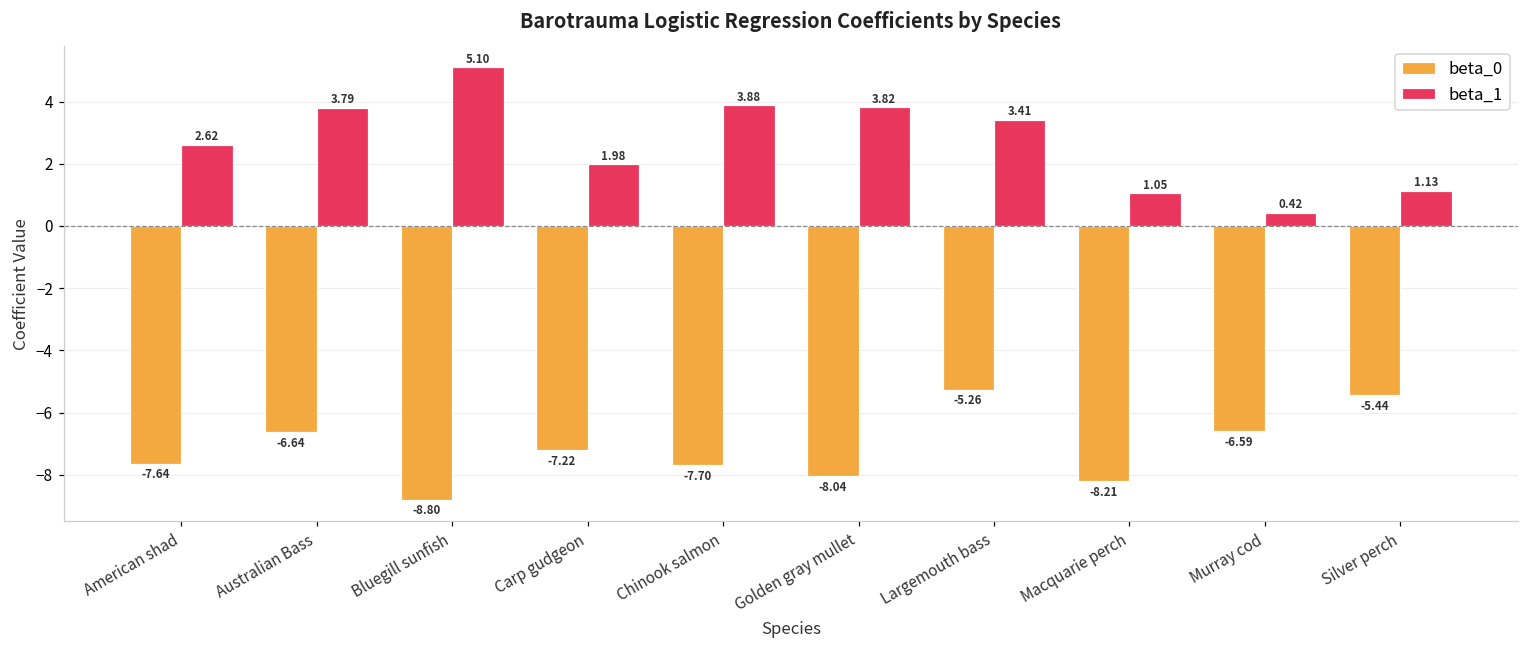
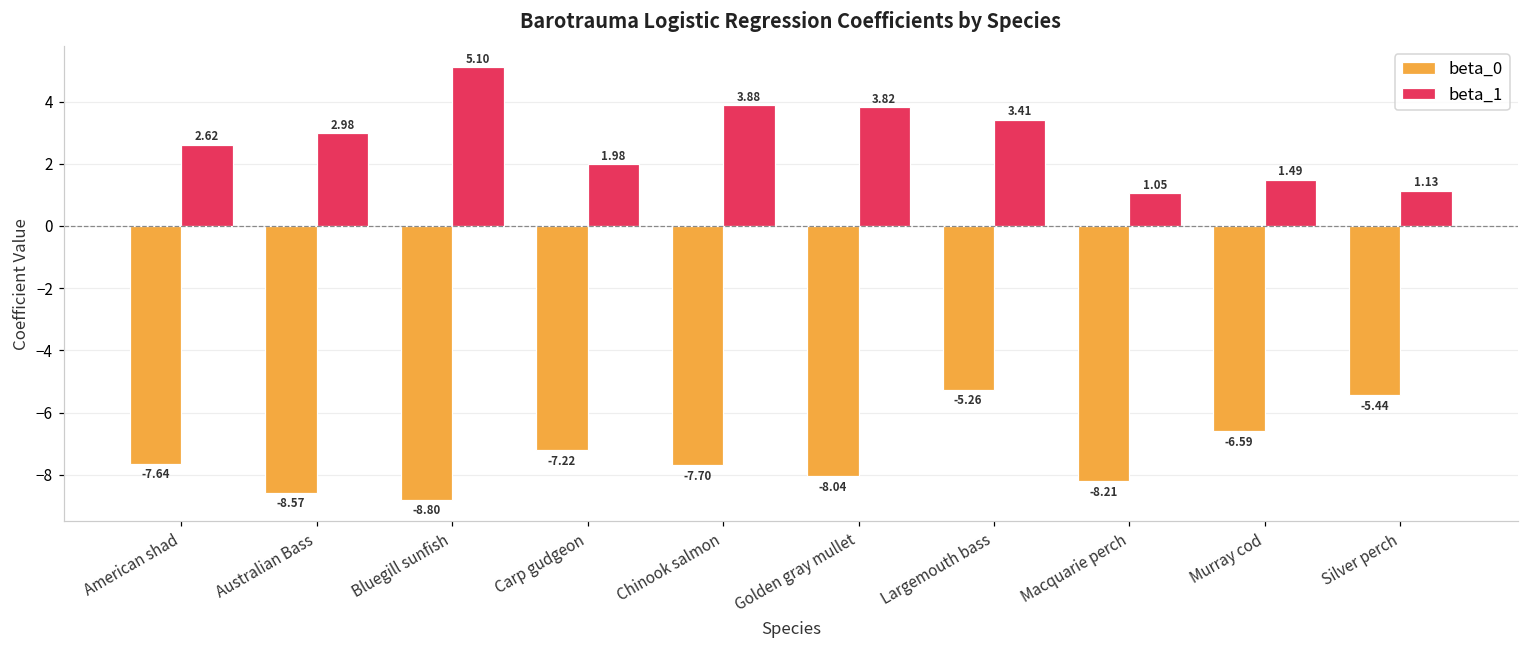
  {
    "beta_0": {
      "American shad": -7.64,
-     "Australian Bass": -6.64,
+     "Australian Bass": -8.57,
      "Bluegill sunfish": -8.80,
      "Carp gudgeon": -7.22,
      "Chinook salmon": -7.70,
      "Golden gray mullet": -8.04,
      "Largemouth bass": -5.26,
      "Macquarie perch": -8.21,
      "Murray cod": -6.59,
      "Silver perch": -5.44
    },
    "beta_1": {
      "American shad": 2.62,
-     "Australian Bass": 3.79,
+     "Australian Bass": 2.98,
      "Bluegill sunfish": 5.10,
      "Carp gudgeon": 1.98,
      "Chinook salmon": 3.88,
      "Golden gray mullet": 3.82,
      "Largemouth bass": 3.41,
      "Macquarie perch": 1.05,
-     "Murray cod": 0.42,
+     "Murray cod": 1.49,
      "Silver perch": 1.13
    }
  }
